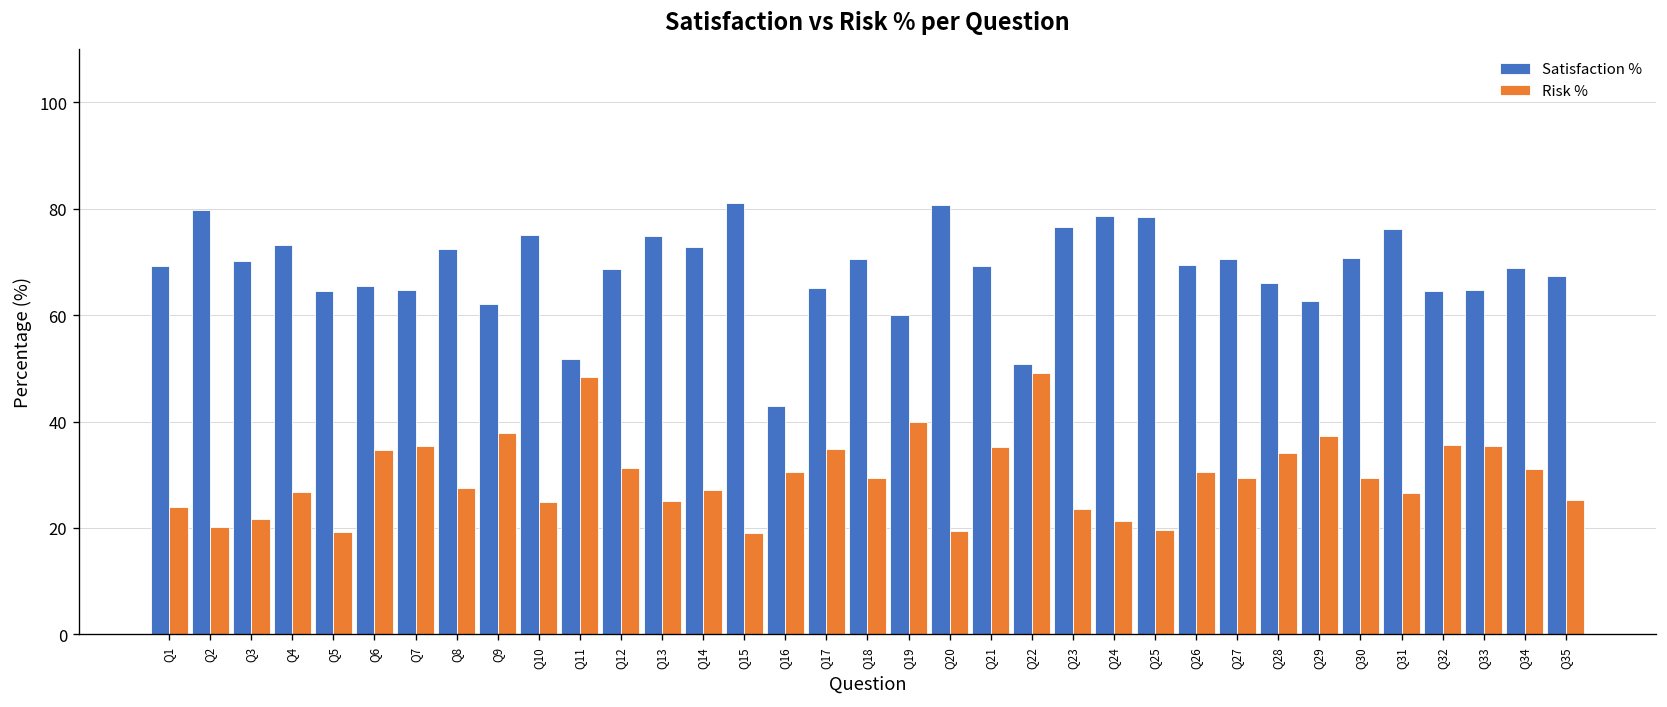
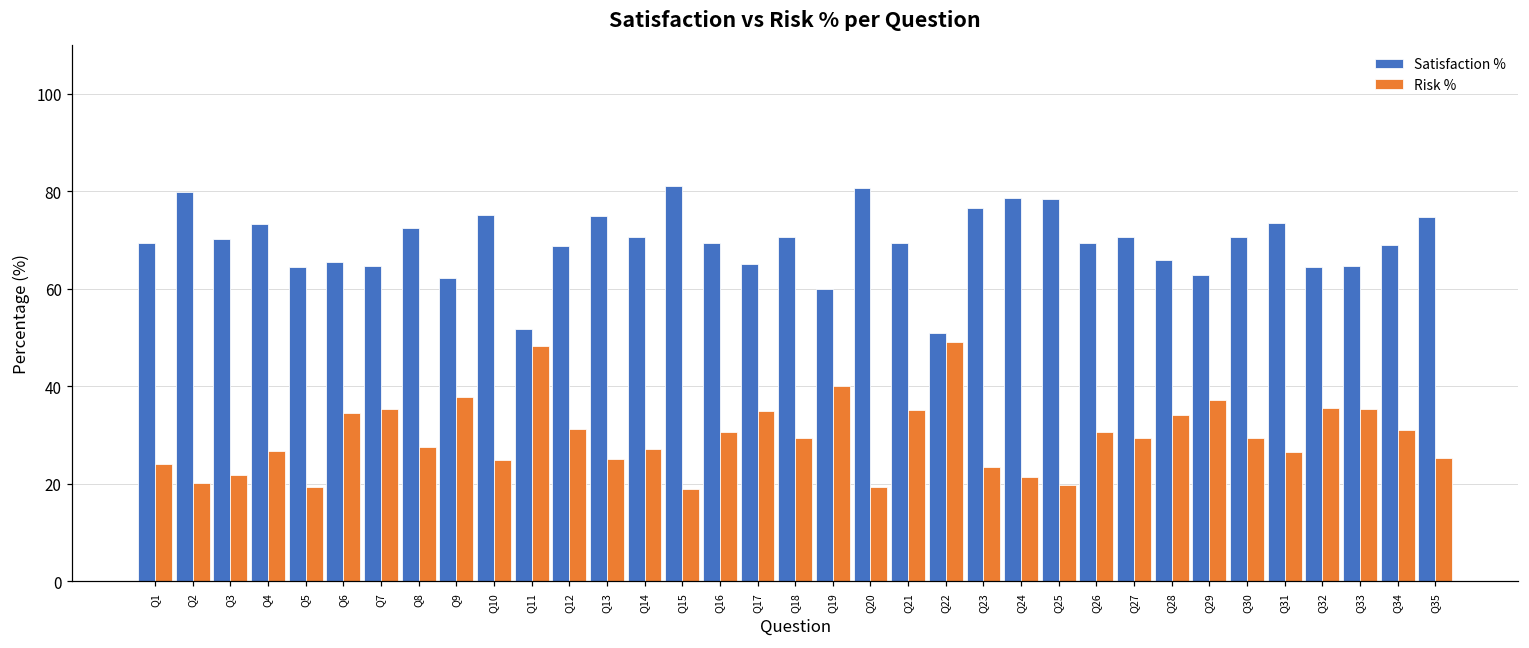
  {
    "Satisfaction %": {
      "Q1": 69,
      "Q2": 80,
      "Q3": 70,
      "Q4": 73,
      "Q5": 64,
      "Q6": 65,
      "Q7": 65,
      "Q8": 73,
      "Q9": 62,
      "Q10": 75,
      "Q11": 52,
      "Q12": 69,
      "Q13": 75,
-     "Q14": 73,
+     "Q14": 71,
      "Q15": 81,
-     "Q16": 43,
+     "Q16": 69,
      "Q17": 65,
      "Q18": 71,
      "Q19": 60,
      "Q20": 81,
      "Q21": 69,
      "Q22": 51,
      "Q23": 77,
      "Q24": 79,
      "Q25": 78,
      "Q26": 69,
      "Q27": 71,
      "Q28": 66,
      "Q29": 63,
      "Q30": 71,
-     "Q31": 76,
+     "Q31": 73,
      "Q32": 64,
      "Q33": 65,
      "Q34": 69,
-     "Q35": 67
+     "Q35": 75
    },
    "Risk %": {
      "Q1": 24,
      "Q2": 20,
      "Q3": 22,
      "Q4": 27,
      "Q5": 19,
      "Q6": 35,
      "Q7": 35,
      "Q8": 28,
      "Q9": 38,
      "Q10": 25,
      "Q11": 48,
      "Q12": 31,
      "Q13": 25,
      "Q14": 27,
      "Q15": 19,
      "Q16": 31,
      "Q17": 35,
      "Q18": 29,
      "Q19": 40,
      "Q20": 19,
      "Q21": 35,
      "Q22": 49,
      "Q23": 23,
      "Q24": 21,
      "Q25": 20,
      "Q26": 31,
      "Q27": 29,
      "Q28": 34,
      "Q29": 37,
      "Q30": 29,
      "Q31": 27,
      "Q32": 36,
      "Q33": 35,
      "Q34": 31,
      "Q35": 25
    }
  }
